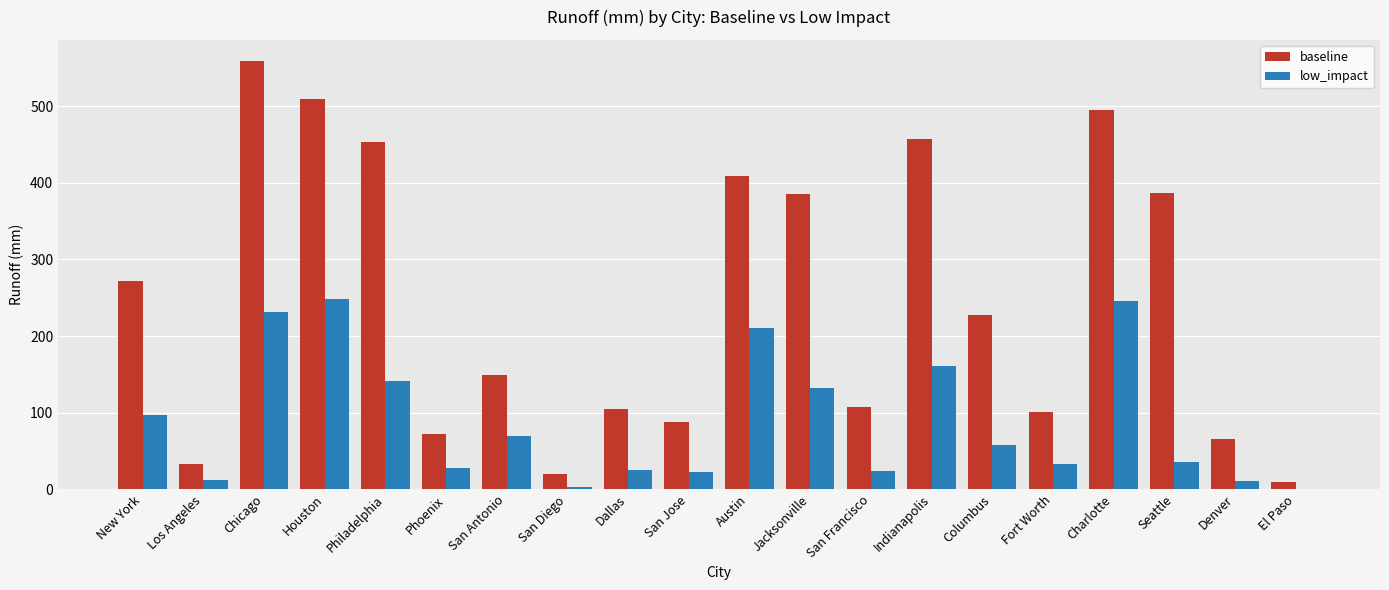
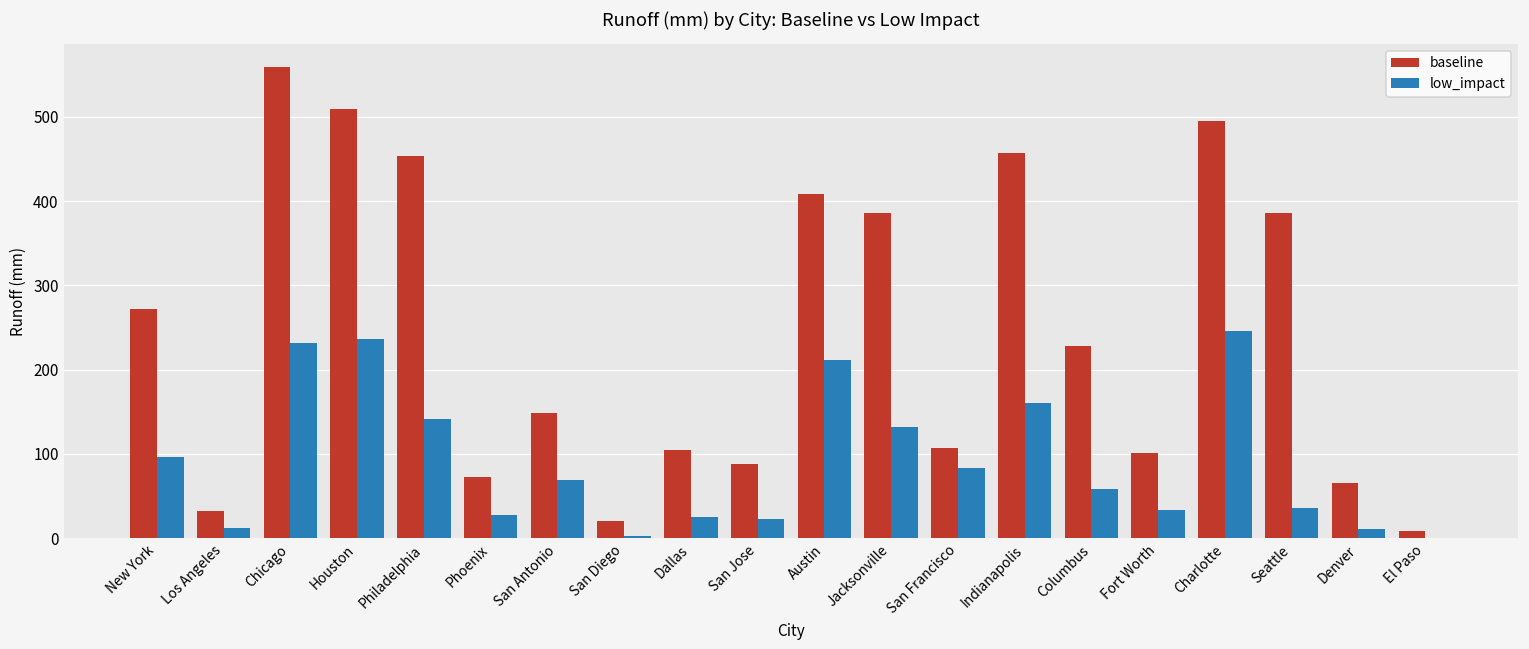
  {
    "baseline": {
      "New York": 270,
      "Los Angeles": 30,
      "Chicago": 560,
      "Houston": 510,
      "Philadelphia": 450,
      "Phoenix": 70,
      "San Antonio": 150,
      "San Diego": 20,
      "Dallas": 100,
      "San Jose": 90,
      "Austin": 410,
      "Jacksonville": 390,
      "San Francisco": 110,
      "Indianapolis": 460,
      "Columbus": 230,
      "Fort Worth": 100,
      "Charlotte": 490,
      "Seattle": 390,
      "Denver": 70,
      "El Paso": 10
    },
    "low_impact": {
      "New York": 100,
      "Los Angeles": 10,
      "Chicago": 230,
-     "Houston": 250,
+     "Houston": 240,
      "Philadelphia": 140,
      "Phoenix": 30,
      "San Antonio": 70,
      "Dallas": 30,
      "San Jose": 20,
      "Austin": 210,
      "Jacksonville": 130,
-     "San Francisco": 20,
+     "San Francisco": 80,
      "Indianapolis": 160,
      "Columbus": 60,
      "Fort Worth": 30,
      "Charlotte": 250,
      "Seattle": 40,
      "Denver": 10
    }
  }
